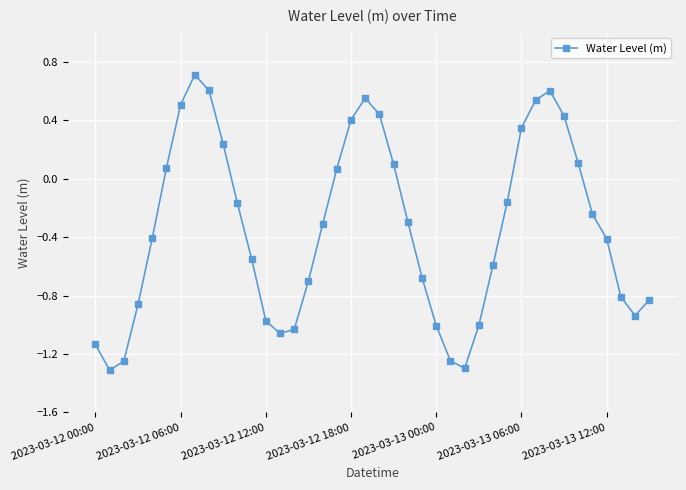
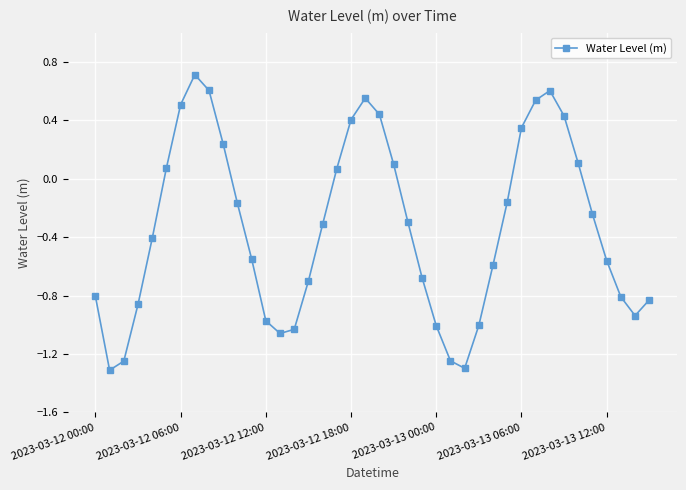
  {
-   "2023-03-12 00:00": -1.13,
+   "2023-03-12 00:00": -0.81,
    "2023-03-12 06:00": 0.51,
    "2023-03-12 12:00": -0.97,
    "2023-03-12 18:00": 0.40,
    "2023-03-13 00:00": -1.01,
    "2023-03-13 06:00": 0.35,
-   "2023-03-13 12:00": -0.41
+   "2023-03-13 12:00": -0.56
  }
